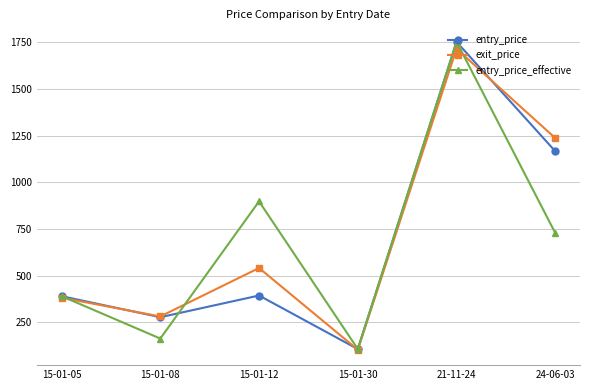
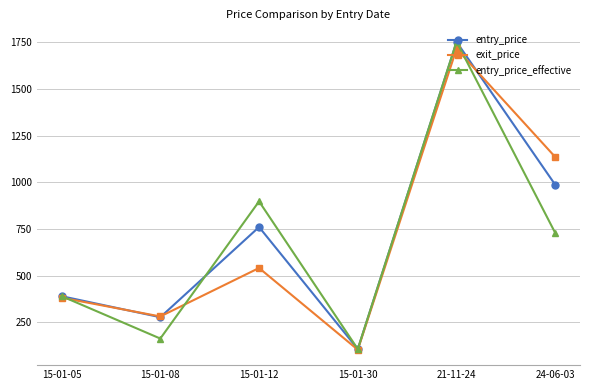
  {
    "entry_price": {
-     "15-01-12": 390,
-     "24-06-03": 1170
+     "15-01-12": 760,
+     "24-06-03": 990
    },
    "exit_price": {
      "15-01-12": 540,
      "21-11-24": 1720,
-     "24-06-03": 1240
+     "24-06-03": 1140
    },
    "entry_price_effective": {
      "15-01-08": 160,
      "15-01-12": 900,
      "24-06-03": 730
    }
  }
